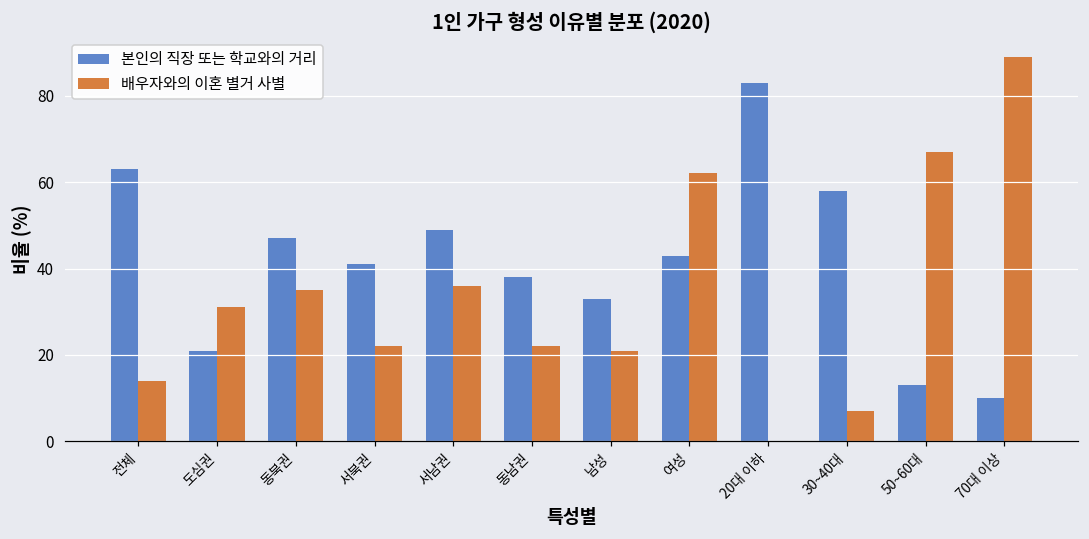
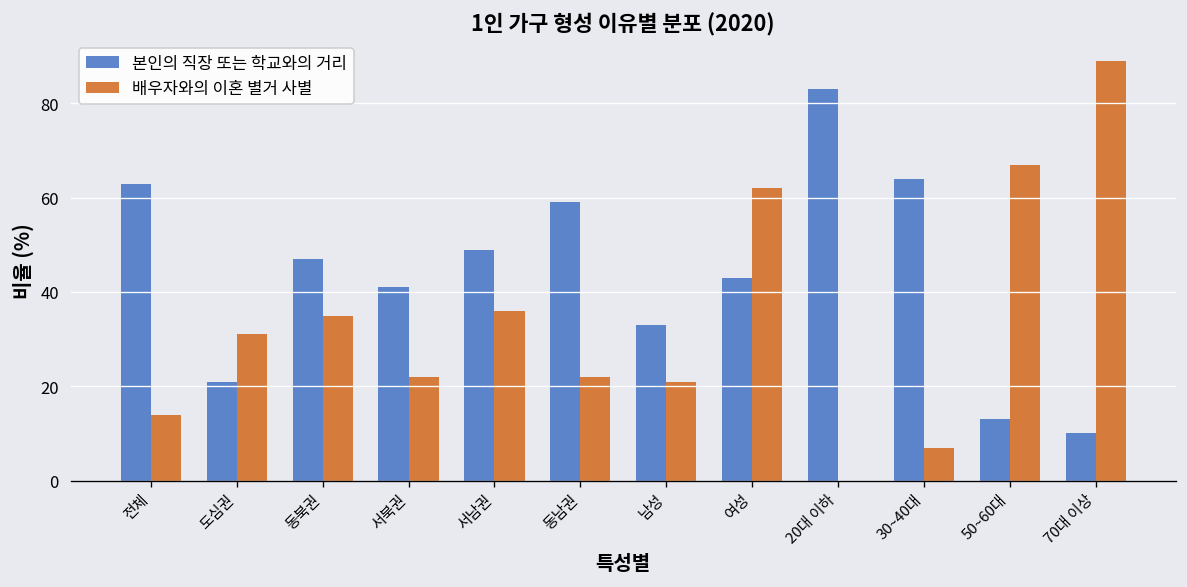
  {
    "본인의 직장 또는 학교와의 거리": {
      "전체": 63,
      "도심권": 21,
      "동북권": 47,
      "서북권": 41,
      "서남권": 49,
-     "동남권": 38,
+     "동남권": 59,
      "남성": 33,
      "여성": 43,
      "20대 이하": 83,
-     "30~40대": 58,
+     "30~40대": 64,
      "50~60대": 13,
      "70대 이상": 10
    },
    "배우자와의 이혼 별거 사별": {
      "전체": 14,
      "도심권": 31,
      "동북권": 35,
      "서북권": 22,
      "서남권": 36,
      "동남권": 22,
      "남성": 21,
      "여성": 62,
      "20대 이하": 0,
      "30~40대": 7,
      "50~60대": 67,
      "70대 이상": 89
    }
  }
